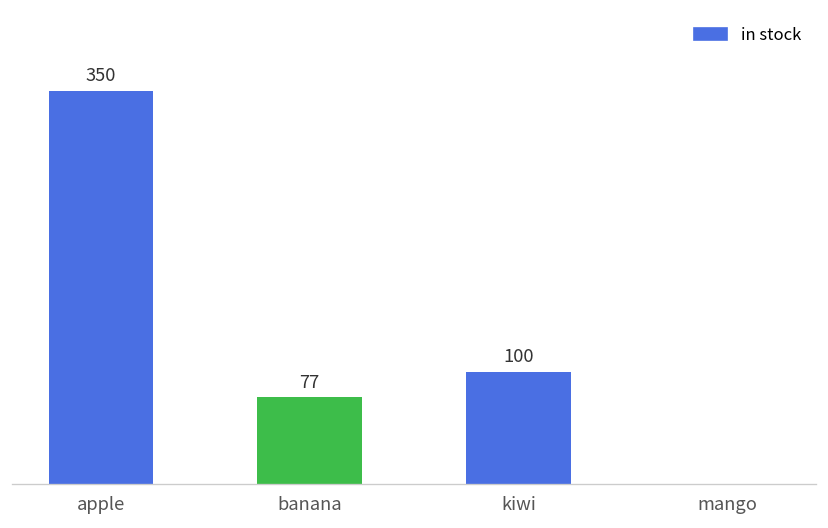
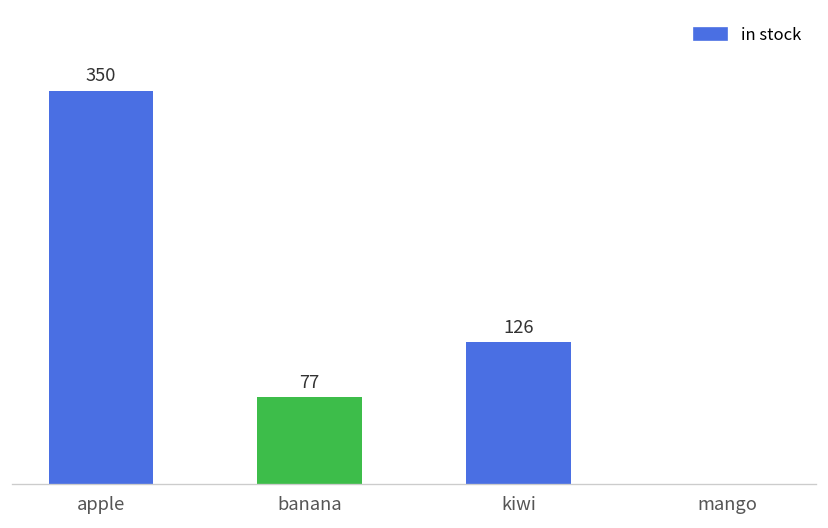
  {
    "apple": 350,
    "banana": 77,
-   "kiwi": 100
+   "kiwi": 126
  }
